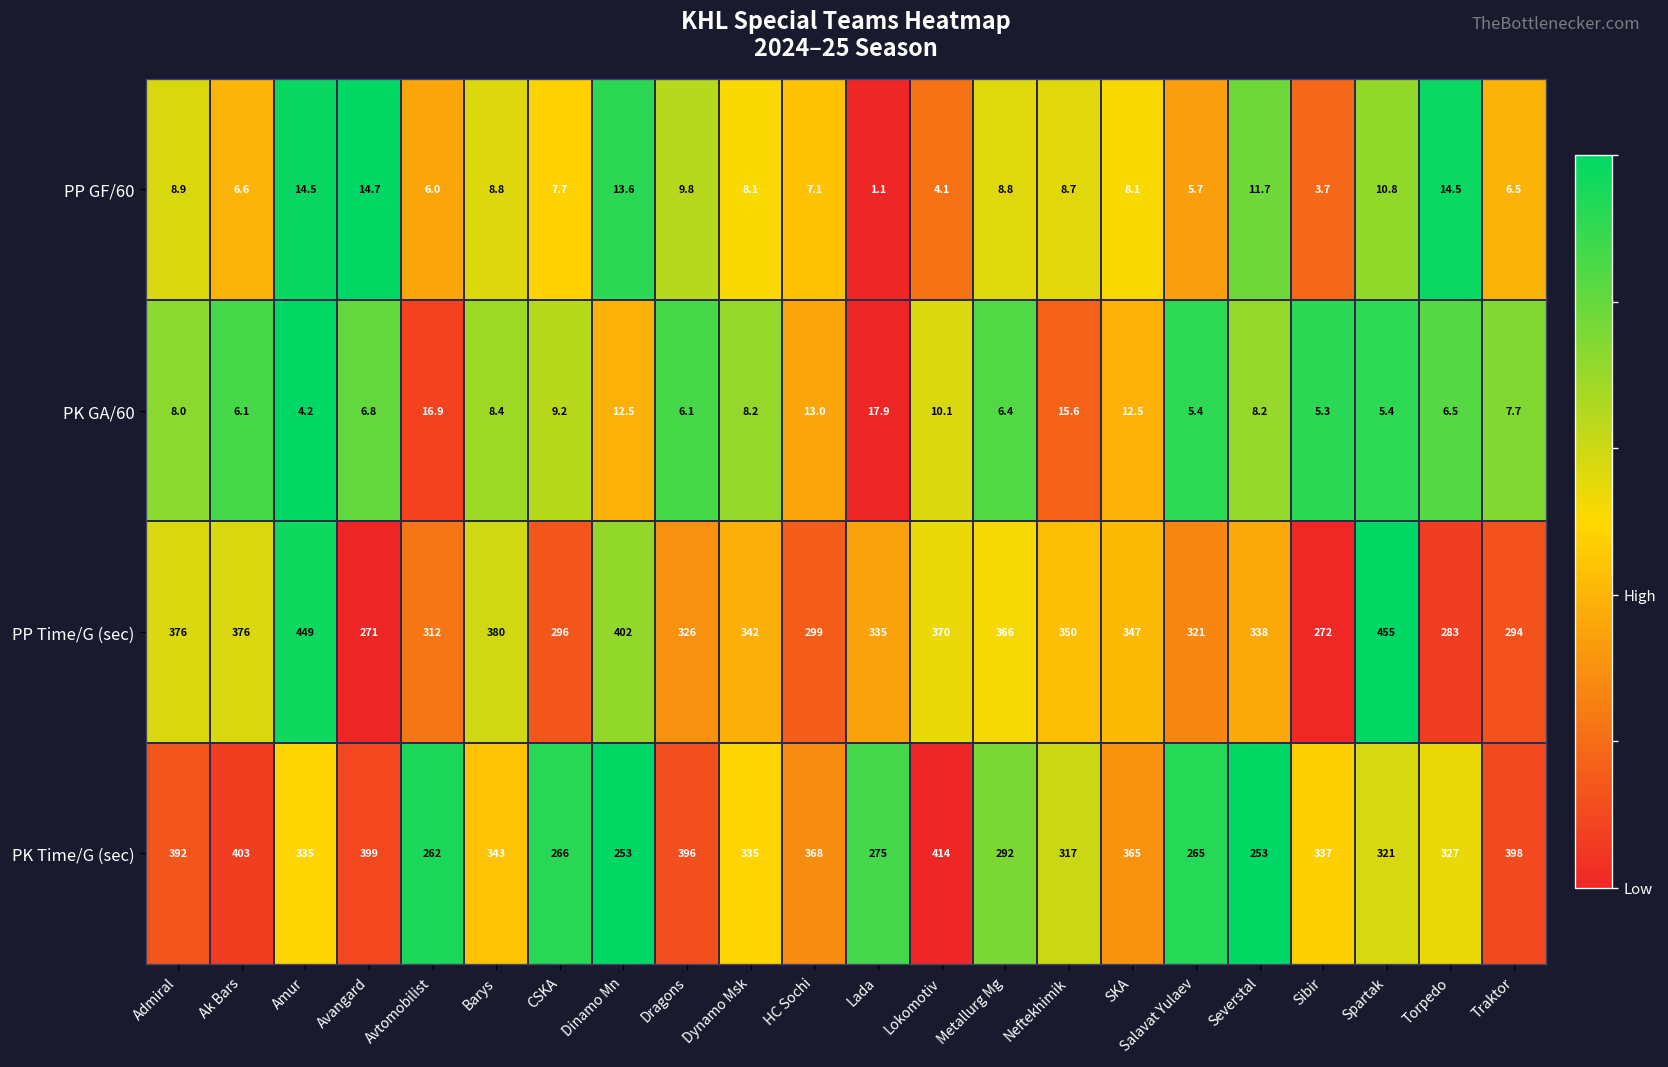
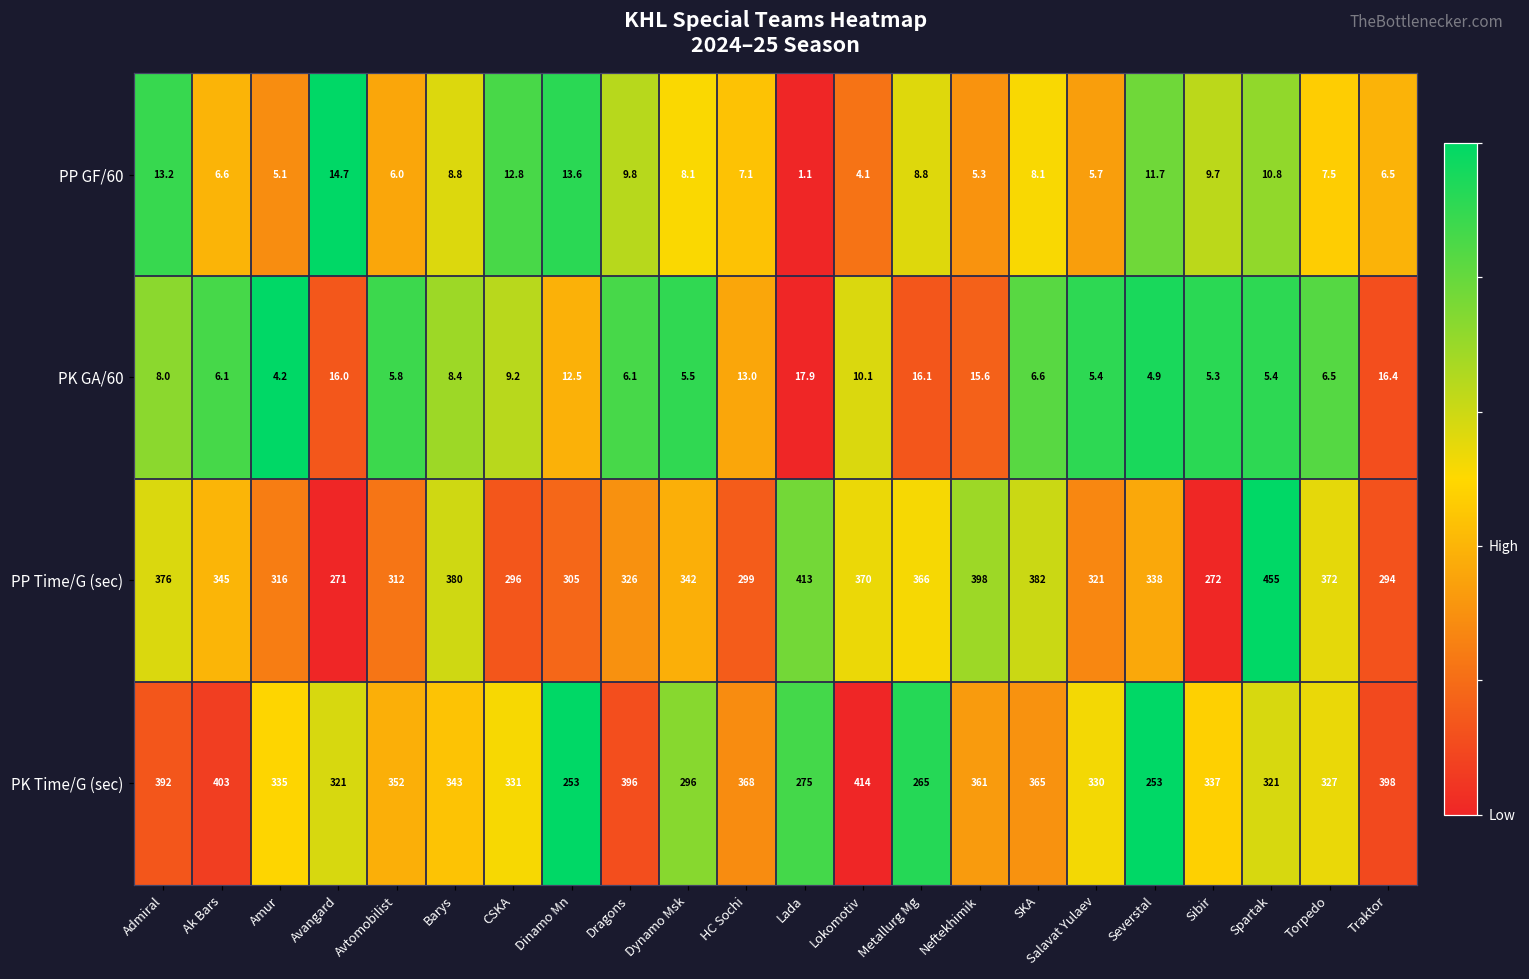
  {
    "PP GF/60": {
-     "Admiral": 8.9,
+     "Admiral": 13.2,
      "Ak Bars": 6.6,
-     "Amur": 14.5,
+     "Amur": 5.1,
      "Avangard": 14.7,
      "Avtomobilist": 6.0,
      "Barys": 8.8,
-     "CSKA": 7.7,
+     "CSKA": 12.8,
      "Dinamo Mn": 13.6,
      "Dragons": 9.8,
      "Dynamo Msk": 8.1,
      "HC Sochi": 7.1,
      "Lada": 1.1,
      "Lokomotiv": 4.1,
      "Metallurg Mg": 8.8,
-     "Neftekhimik": 8.7,
+     "Neftekhimik": 5.3,
      "SKA": 8.1,
      "Salavat Yulaev": 5.7,
      "Severstal": 11.7,
-     "Sibir": 3.7,
+     "Sibir": 9.7,
      "Spartak": 10.8,
-     "Torpedo": 14.5,
+     "Torpedo": 7.5,
      "Traktor": 6.5
    },
    "PK GA/60": {
      "Admiral": 8.0,
      "Ak Bars": 6.1,
      "Amur": 4.2,
-     "Avangard": 6.8,
-     "Avtomobilist": 16.9,
+     "Avangard": 16.0,
+     "Avtomobilist": 5.8,
      "Barys": 8.4,
      "CSKA": 9.2,
      "Dinamo Mn": 12.5,
      "Dragons": 6.1,
-     "Dynamo Msk": 8.2,
+     "Dynamo Msk": 5.5,
      "HC Sochi": 13.0,
      "Lada": 17.9,
      "Lokomotiv": 10.1,
-     "Metallurg Mg": 6.4,
+     "Metallurg Mg": 16.1,
      "Neftekhimik": 15.6,
-     "SKA": 12.5,
+     "SKA": 6.6,
      "Salavat Yulaev": 5.4,
-     "Severstal": 8.2,
+     "Severstal": 4.9,
      "Sibir": 5.3,
      "Spartak": 5.4,
      "Torpedo": 6.5,
-     "Traktor": 7.7
+     "Traktor": 16.4
    },
    "PP Time/G (sec)": {
      "Admiral": 376,
-     "Ak Bars": 376,
-     "Amur": 449,
+     "Ak Bars": 345,
+     "Amur": 316,
      "Avangard": 271,
      "Avtomobilist": 312,
      "Barys": 380,
      "CSKA": 296,
-     "Dinamo Mn": 402,
+     "Dinamo Mn": 305,
      "Dragons": 326,
      "Dynamo Msk": 342,
      "HC Sochi": 299,
-     "Lada": 335,
+     "Lada": 413,
      "Lokomotiv": 370,
      "Metallurg Mg": 366,
-     "Neftekhimik": 350,
-     "SKA": 347,
+     "Neftekhimik": 398,
+     "SKA": 382,
      "Salavat Yulaev": 321,
      "Severstal": 338,
      "Sibir": 272,
      "Spartak": 455,
-     "Torpedo": 283,
+     "Torpedo": 372,
      "Traktor": 294
    },
    "PK Time/G (sec)": {
      "Admiral": 392,
      "Ak Bars": 403,
      "Amur": 335,
-     "Avangard": 399,
-     "Avtomobilist": 262,
+     "Avangard": 321,
+     "Avtomobilist": 352,
      "Barys": 343,
-     "CSKA": 266,
+     "CSKA": 331,
      "Dinamo Mn": 253,
      "Dragons": 396,
-     "Dynamo Msk": 335,
+     "Dynamo Msk": 296,
      "HC Sochi": 368,
      "Lada": 275,
      "Lokomotiv": 414,
-     "Metallurg Mg": 292,
-     "Neftekhimik": 317,
+     "Metallurg Mg": 265,
+     "Neftekhimik": 361,
      "SKA": 365,
-     "Salavat Yulaev": 265,
+     "Salavat Yulaev": 330,
      "Severstal": 253,
      "Sibir": 337,
      "Spartak": 321,
      "Torpedo": 327,
      "Traktor": 398
    }
  }
